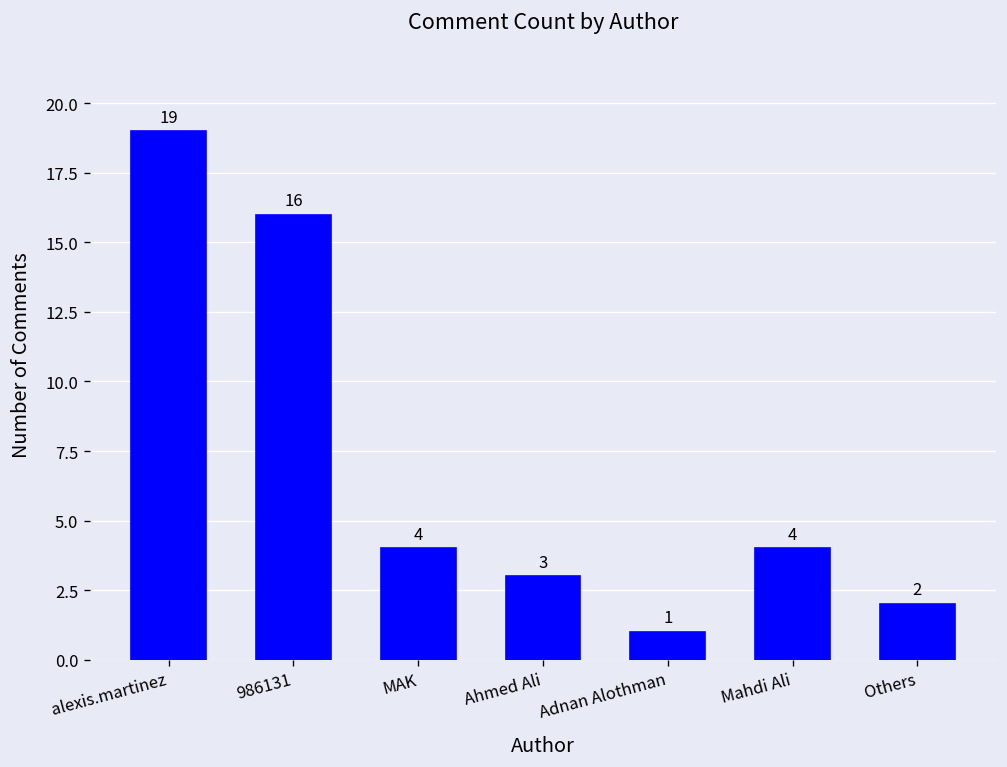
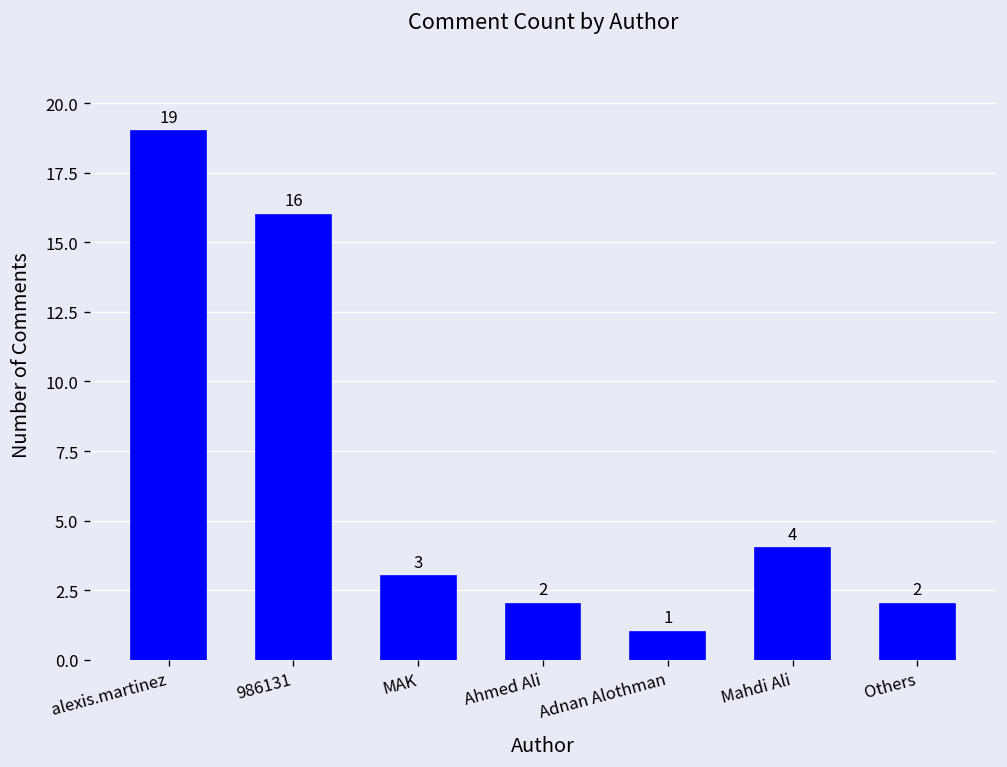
  {
    "alexis.martinez": 19,
    "986131": 16,
-   "MAK": 4,
-   "Ahmed Ali": 3,
+   "MAK": 3,
+   "Ahmed Ali": 2,
    "Adnan Alothman": 1,
    "Mahdi Ali": 4,
    "Others": 2
  }
